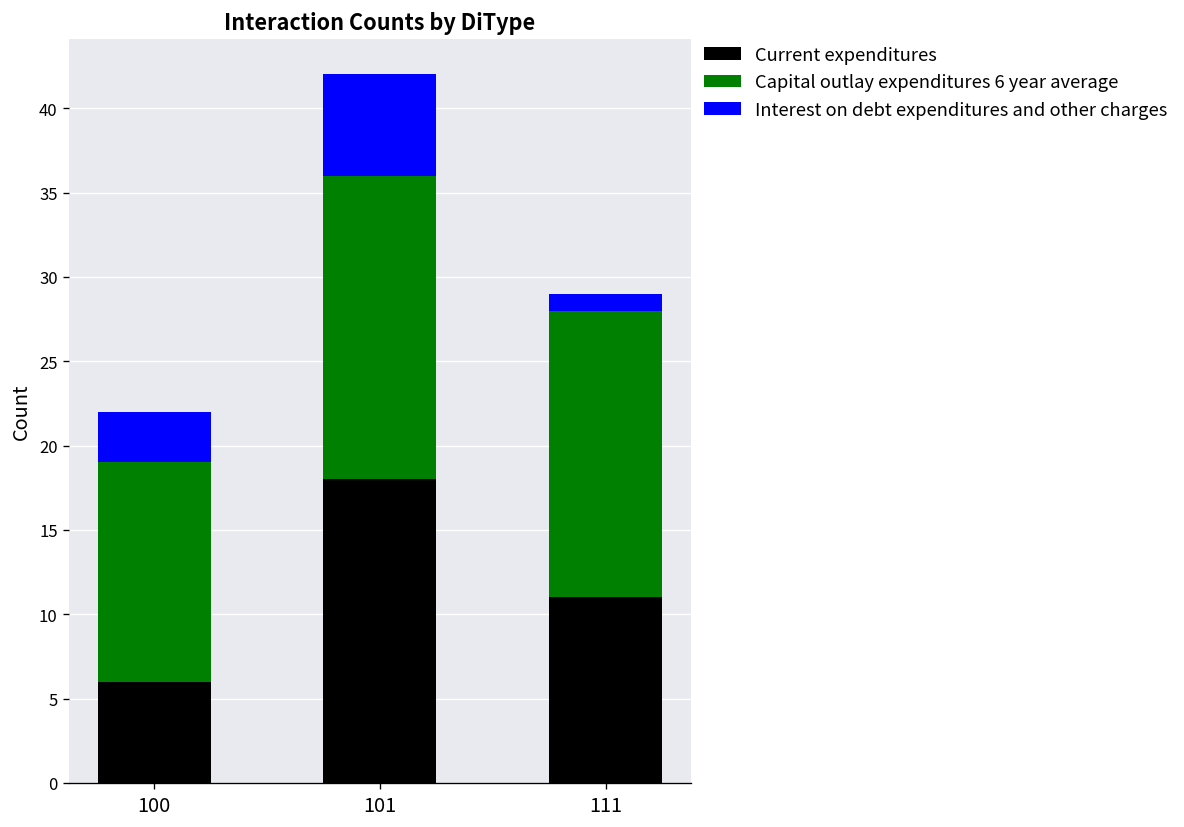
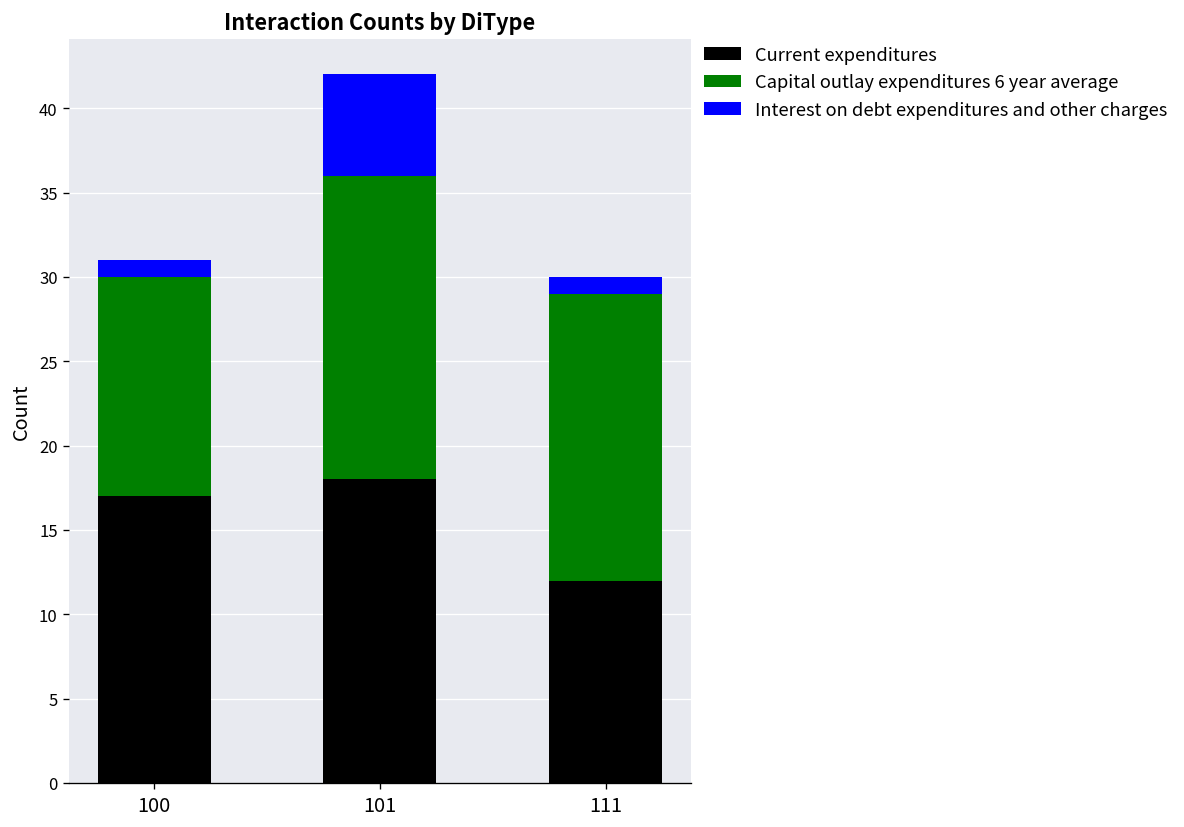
  {
    "Current expenditures": {
-     "100": 6,
+     "100": 17,
      "101": 18,
-     "111": 11
+     "111": 12
    },
    "Capital outlay expenditures 6 year average": {
      "100": 13,
      "101": 18,
      "111": 17
    },
    "Interest on debt expenditures and other charges": {
-     "100": 3,
+     "100": 1,
      "101": 6,
      "111": 1
    }
  }
